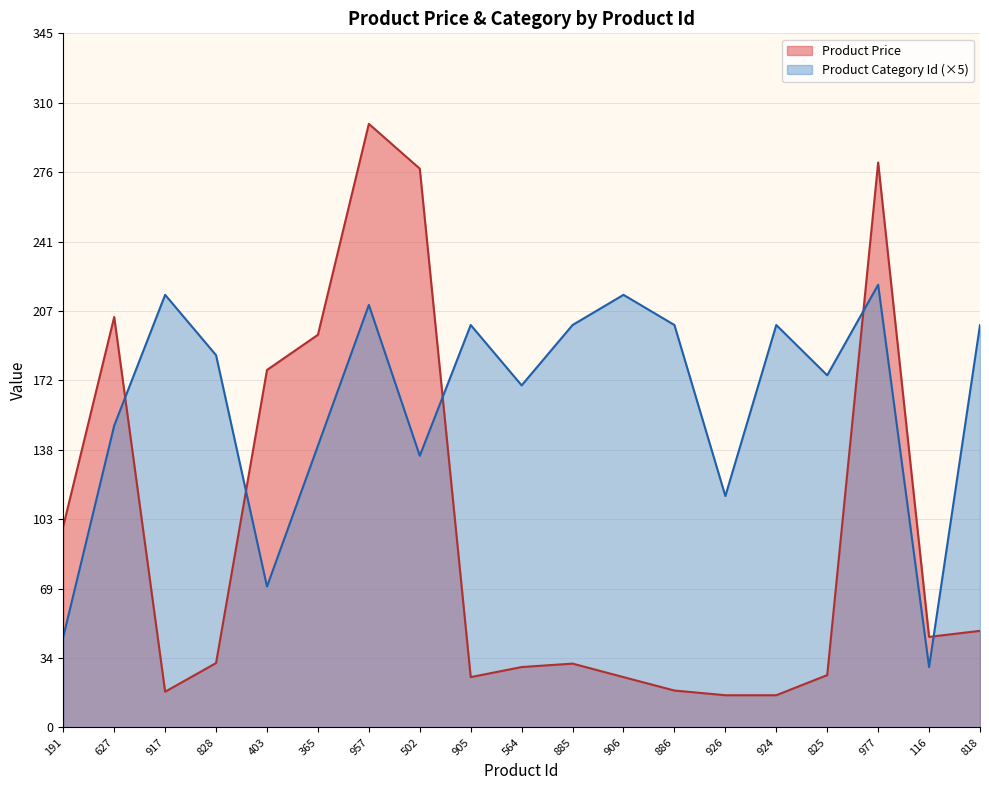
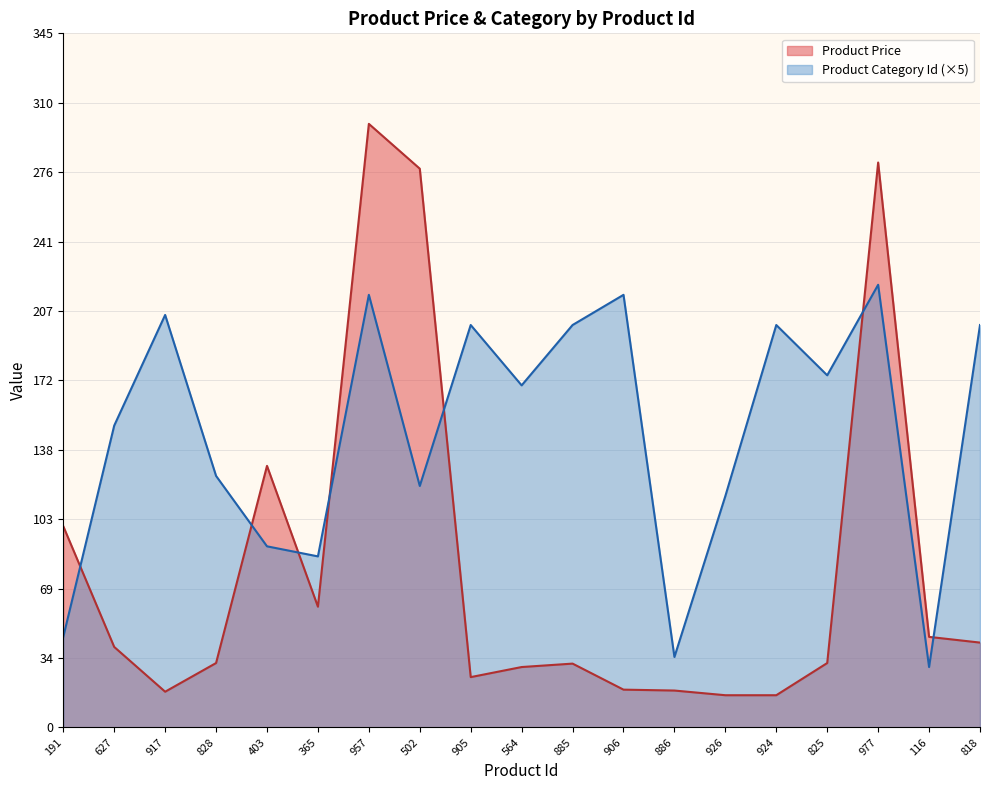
  {
    "Product Price": {
      "191": 100,
-     "627": 204,
+     "627": 40,
      "917": 18,
      "828": 32,
-     "403": 178,
-     "365": 195,
+     "403": 130,
+     "365": 60,
      "957": 300,
      "502": 278,
      "905": 25,
      "564": 30,
      "885": 32,
-     "906": 25,
+     "906": 19,
      "886": 18,
      "926": 16,
      "924": 16,
-     "825": 26,
+     "825": 32,
      "977": 281,
      "116": 45,
-     "818": 48
+     "818": 42
    },
    "Product Category Id (×5)": {
      "191": 45,
      "627": 150,
-     "917": 215,
-     "828": 185,
-     "403": 70,
-     "365": 140,
-     "957": 210,
-     "502": 135,
+     "917": 205,
+     "828": 125,
+     "403": 90,
+     "365": 85,
+     "957": 215,
+     "502": 120,
      "905": 200,
      "564": 170,
      "885": 200,
      "906": 215,
-     "886": 200,
+     "886": 35,
      "926": 115,
      "924": 200,
      "825": 175,
      "977": 220,
      "116": 30,
      "818": 200
    }
  }
